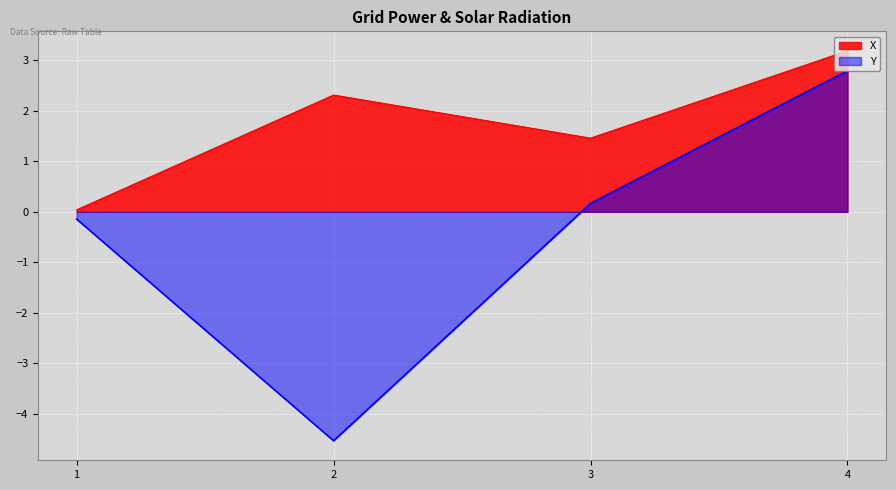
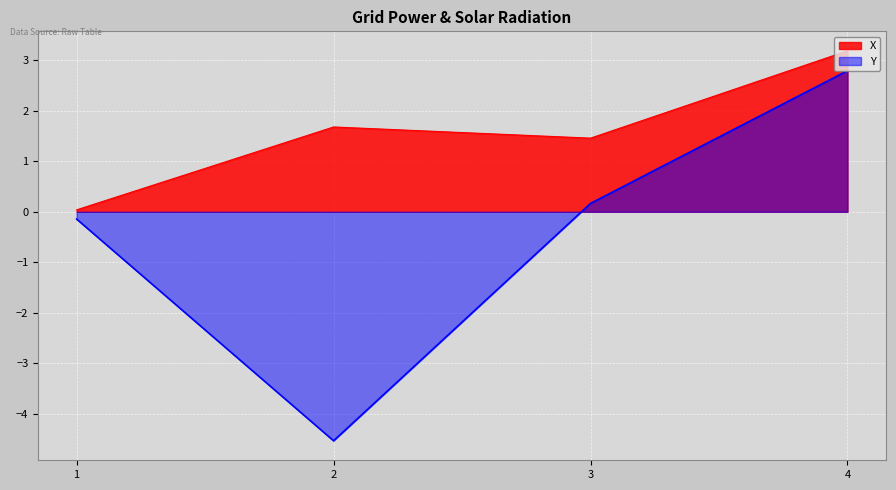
  {
    "X": {
-     "2": 2.3,
+     "2": 1.7,
      "3": 1.5
    }
  }
